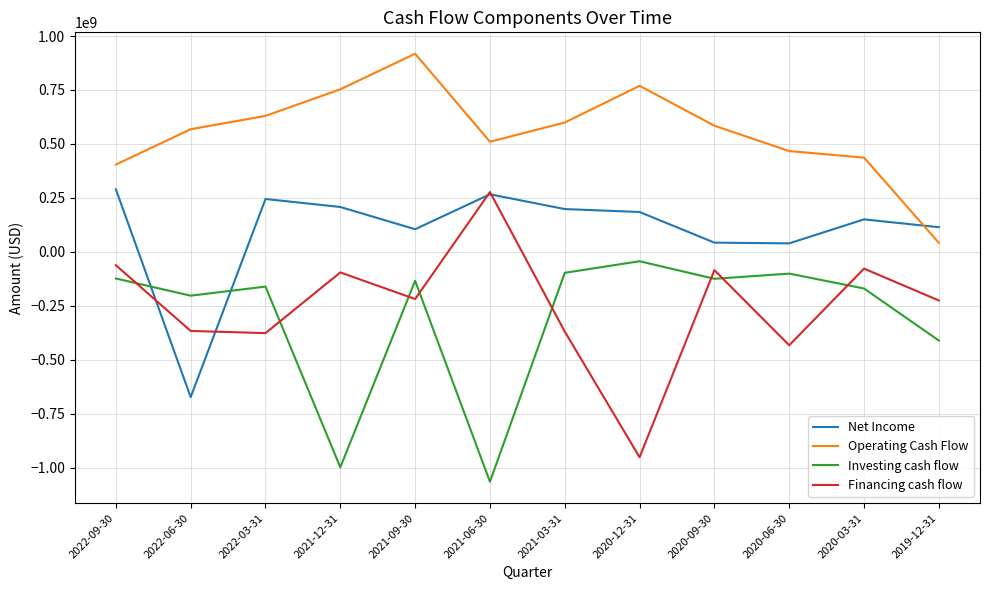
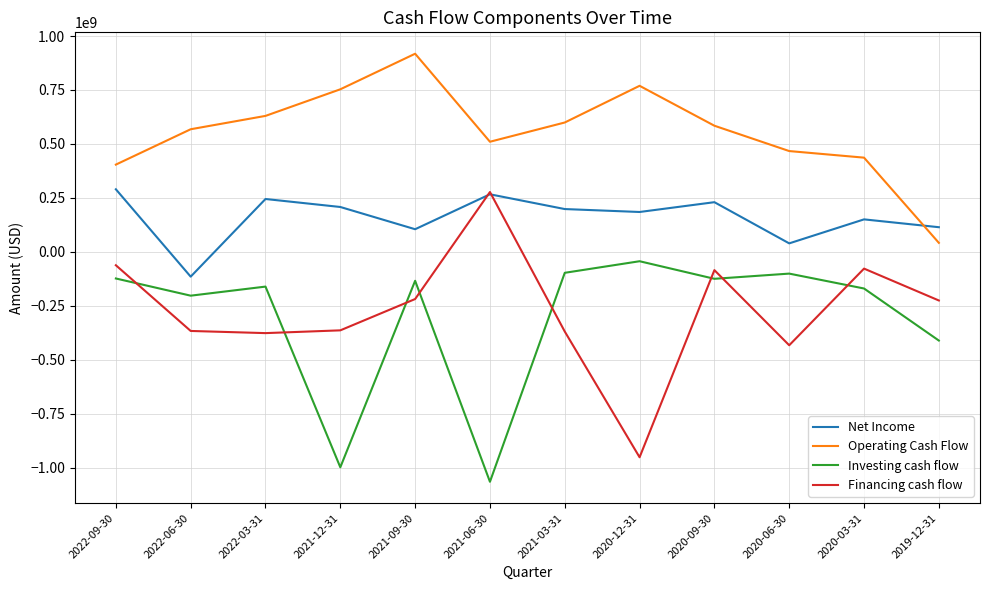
  {
    "Net Income": {
      "2022-09-30": 290000000,
-     "2022-06-30": -670000000,
+     "2022-06-30": -110000000,
      "2022-03-31": 250000000,
      "2021-12-31": 210000000,
      "2021-09-30": 100000000,
      "2021-03-31": 200000000,
      "2020-12-31": 180000000,
-     "2020-09-30": 40000000,
+     "2020-09-30": 230000000,
      "2020-06-30": 40000000,
      "2020-03-31": 150000000,
      "2019-12-31": 110000000
    },
    "Operating Cash Flow": {
      "2022-09-30": 400000000,
      "2022-06-30": 570000000,
      "2022-03-31": 630000000,
      "2021-12-31": 750000000,
      "2021-09-30": 920000000,
      "2021-06-30": 510000000,
      "2021-03-31": 600000000,
      "2020-12-31": 770000000,
      "2020-09-30": 580000000,
      "2020-06-30": 470000000,
      "2020-03-31": 440000000,
      "2019-12-31": 40000000
    },
    "Investing cash flow": {
      "2022-09-30": -120000000,
      "2022-06-30": -200000000,
      "2022-03-31": -160000000,
      "2021-12-31": -1000000000,
      "2021-09-30": -130000000,
      "2021-06-30": -1070000000,
      "2021-03-31": -100000000,
      "2020-12-31": -40000000,
      "2020-09-30": -120000000,
      "2020-06-30": -100000000,
      "2020-03-31": -170000000,
      "2019-12-31": -410000000
    },
    "Financing cash flow": {
      "2022-09-30": -60000000,
      "2022-06-30": -370000000,
      "2022-03-31": -380000000,
-     "2021-12-31": -100000000,
+     "2021-12-31": -360000000,
      "2021-09-30": -220000000,
      "2021-03-31": -370000000,
      "2020-12-31": -950000000,
      "2020-09-30": -80000000,
      "2020-06-30": -430000000,
      "2020-03-31": -80000000,
      "2019-12-31": -230000000
    }
  }
